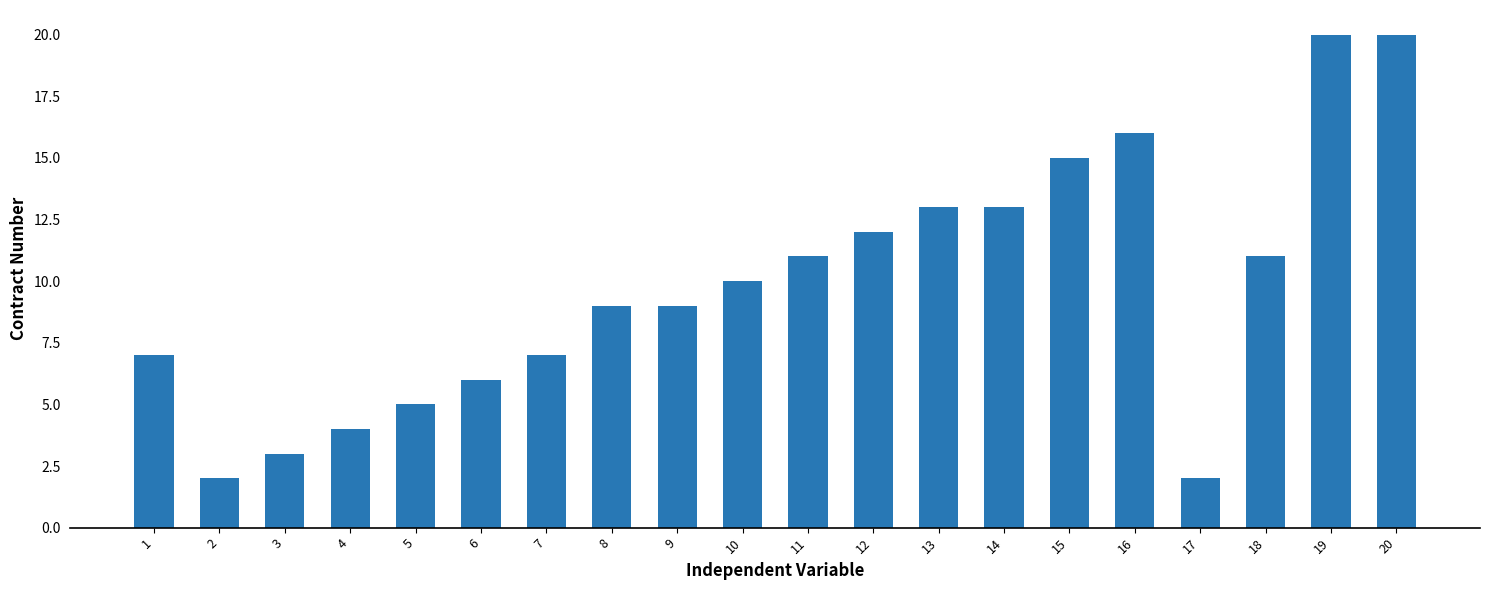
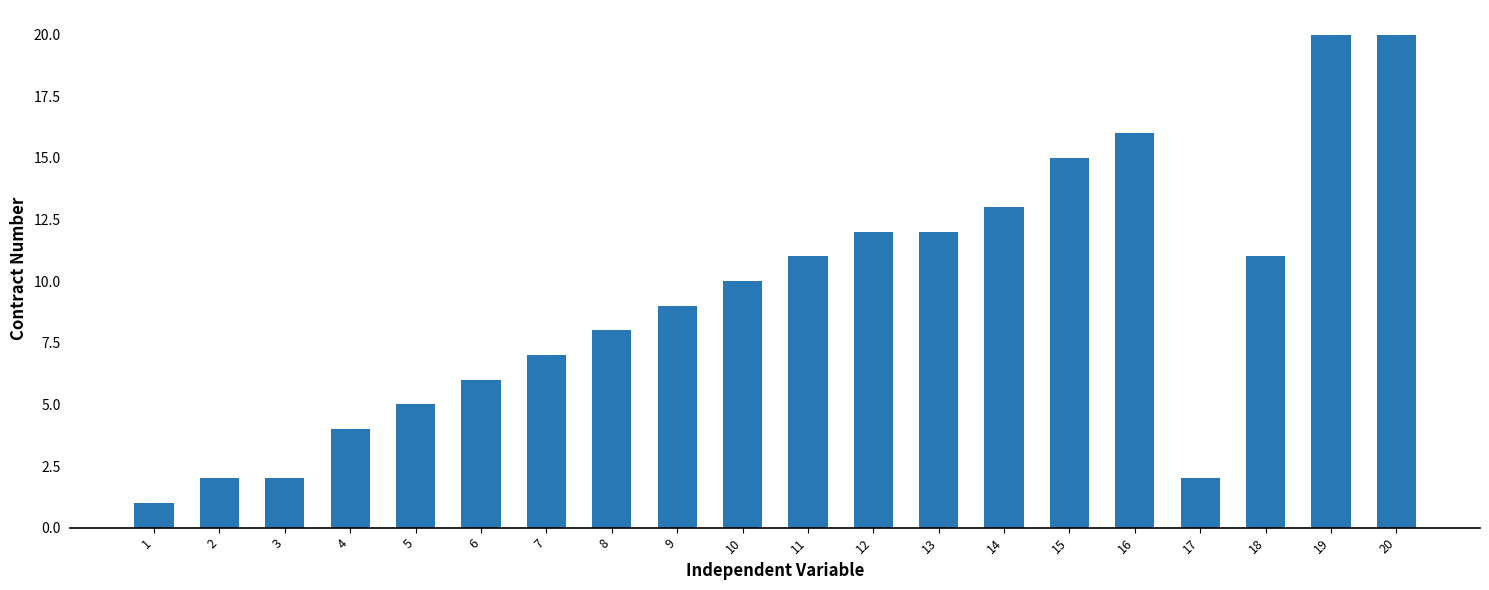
  {
-   "1": 7,
+   "1": 1,
    "2": 2,
-   "3": 3,
+   "3": 2,
    "4": 4,
    "5": 5,
    "6": 6,
    "7": 7,
-   "8": 9,
+   "8": 8,
    "9": 9,
    "10": 10,
    "11": 11,
    "12": 12,
-   "13": 13,
+   "13": 12,
    "14": 13,
    "15": 15,
    "16": 16,
    "17": 2,
    "18": 11,
    "19": 20,
    "20": 20
  }
